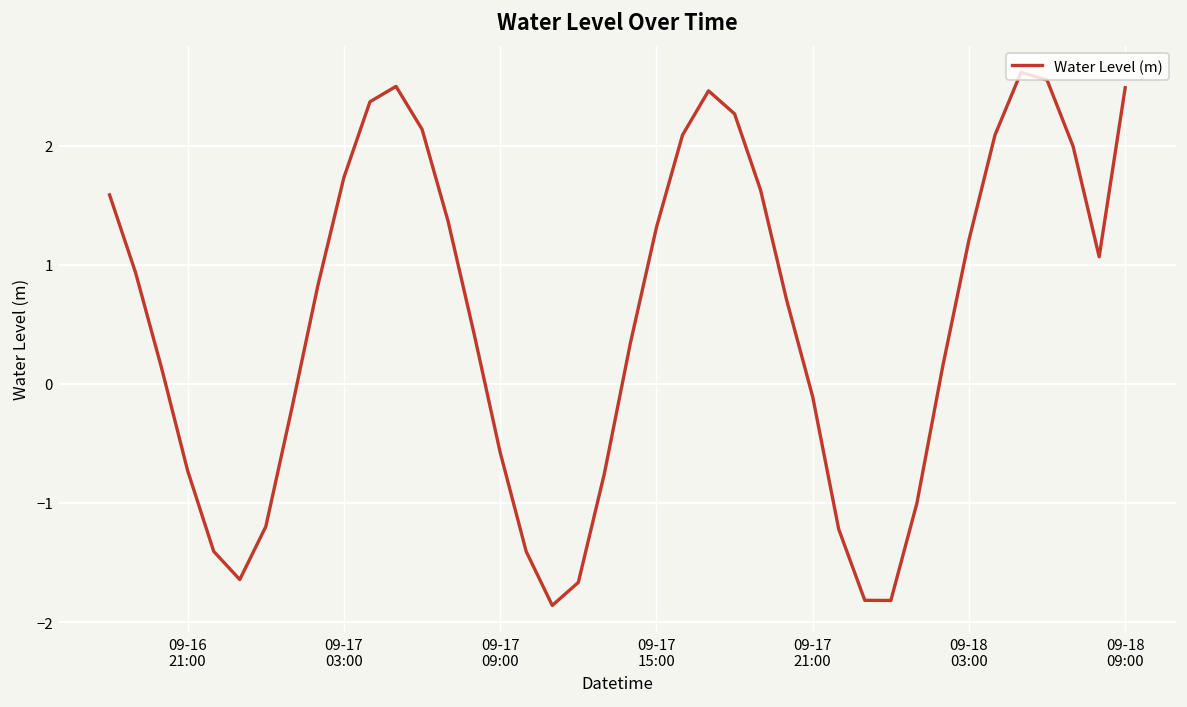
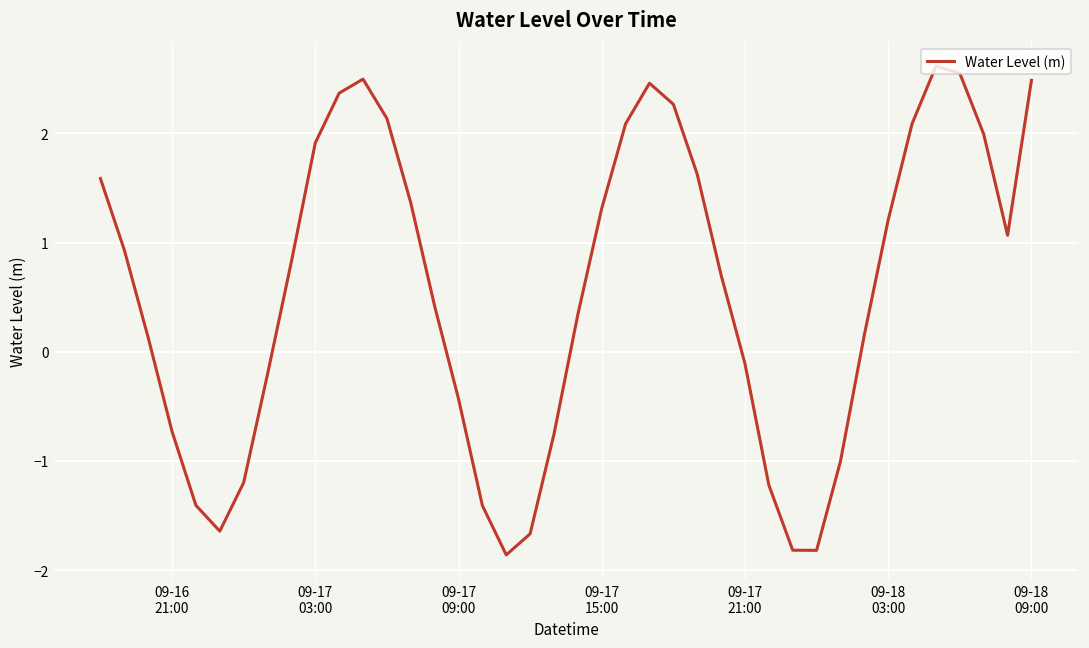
  {
    "09-16 21:00": -0.7,
-   "09-17 03:00": 1.7,
-   "09-17 09:00": -0.6,
+   "09-17 03:00": 1.9,
+   "09-17 09:00": -0.4,
    "09-17 15:00": 1.3,
    "09-17 21:00": -0.1,
    "09-18 03:00": 1.2,
    "09-18 09:00": 2.5
  }
